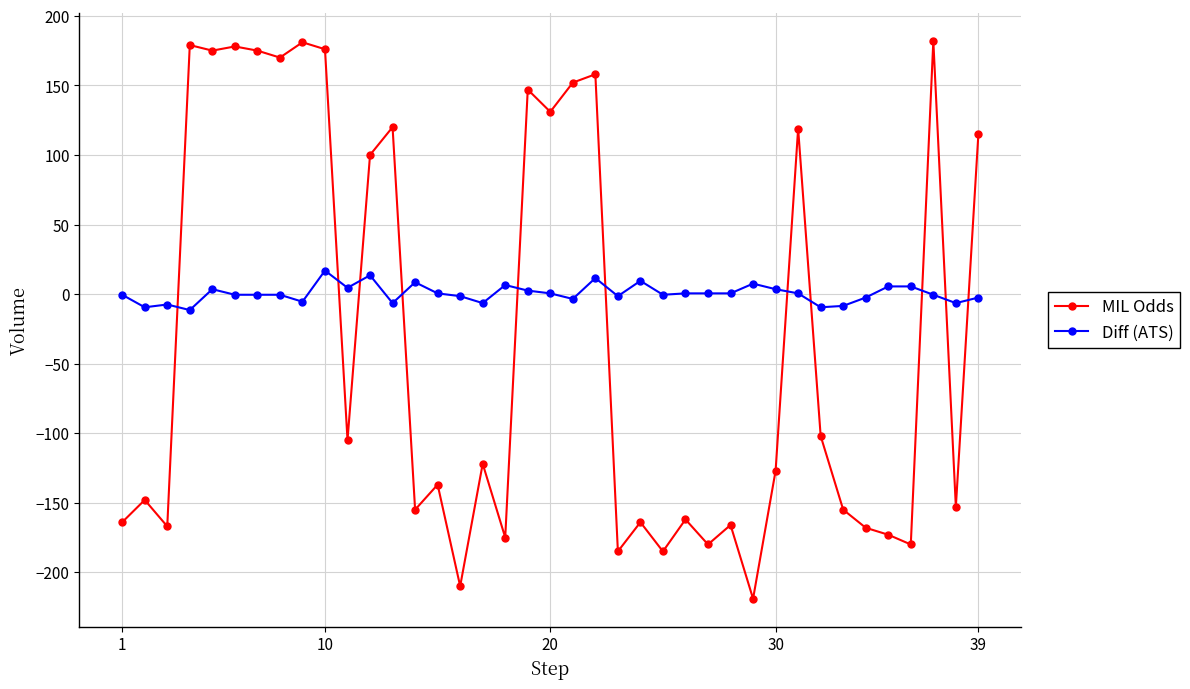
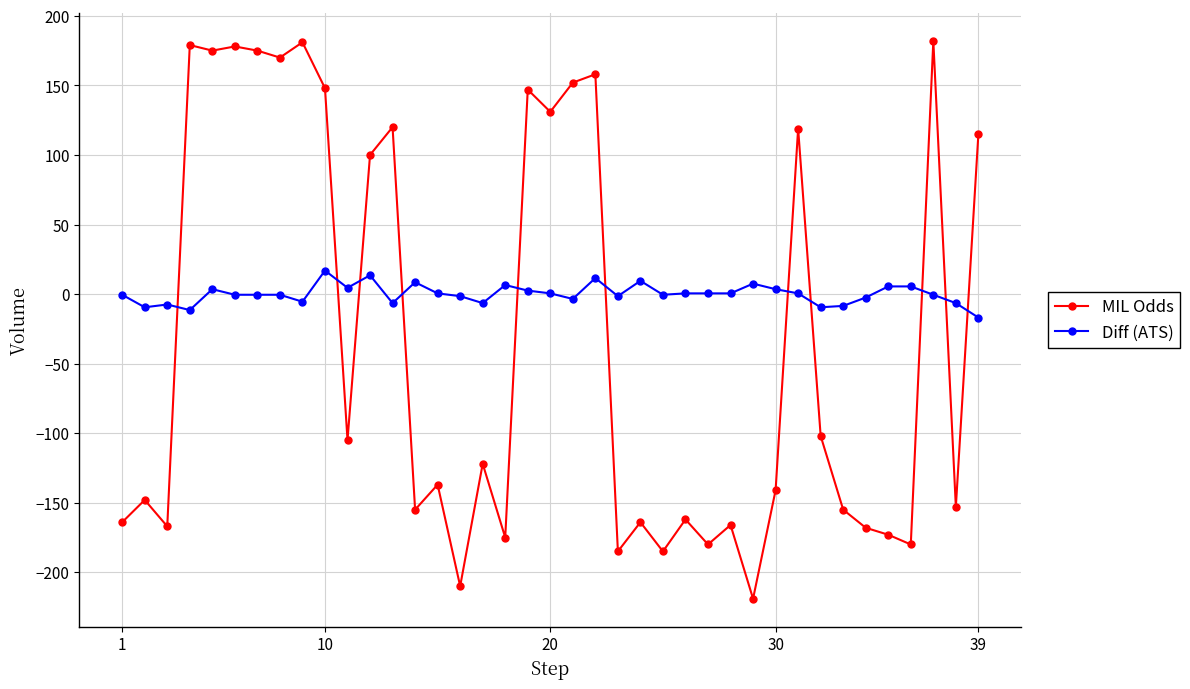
  {
    "MIL Odds": {
      "1": -164,
-     "10": 176,
+     "10": 148,
      "20": 131,
-     "30": -127,
+     "30": -141,
      "39": 115
    },
    "Diff (ATS)": {
      "1": -1,
      "10": 17,
      "20": 1,
      "30": 4,
-     "39": -3
+     "39": -17
    }
  }
